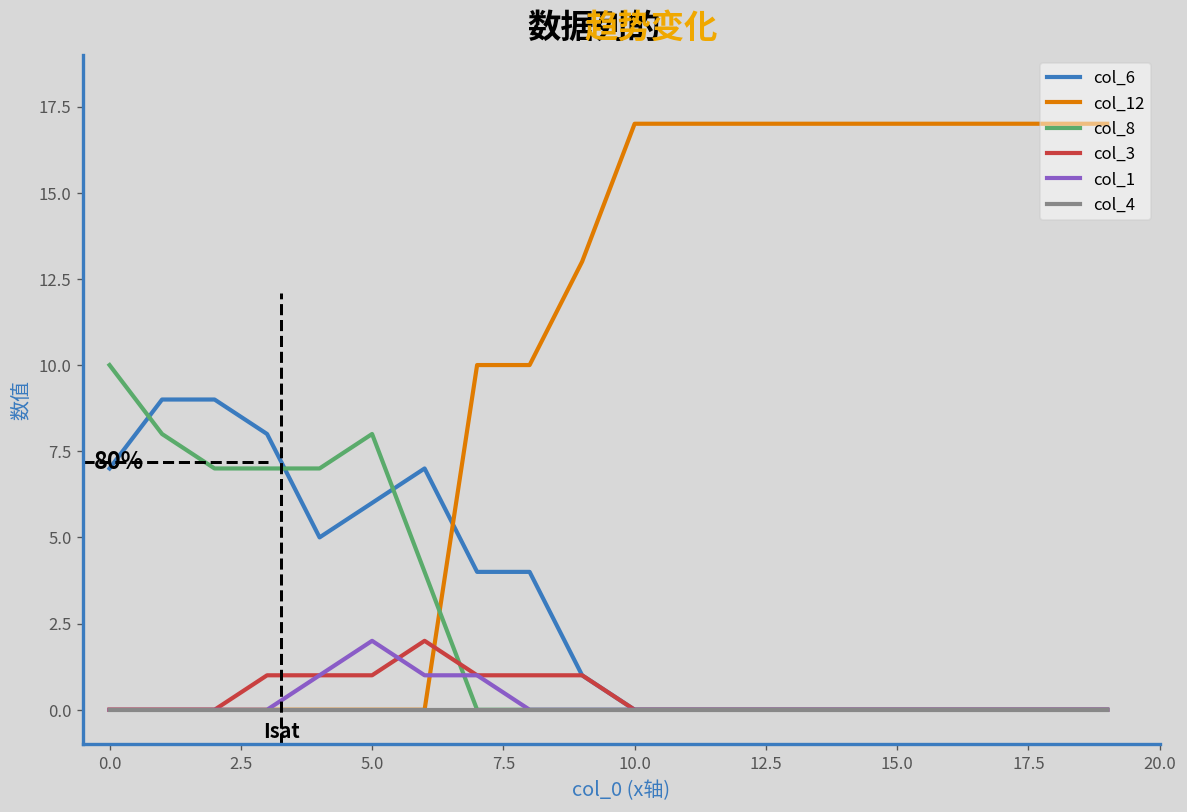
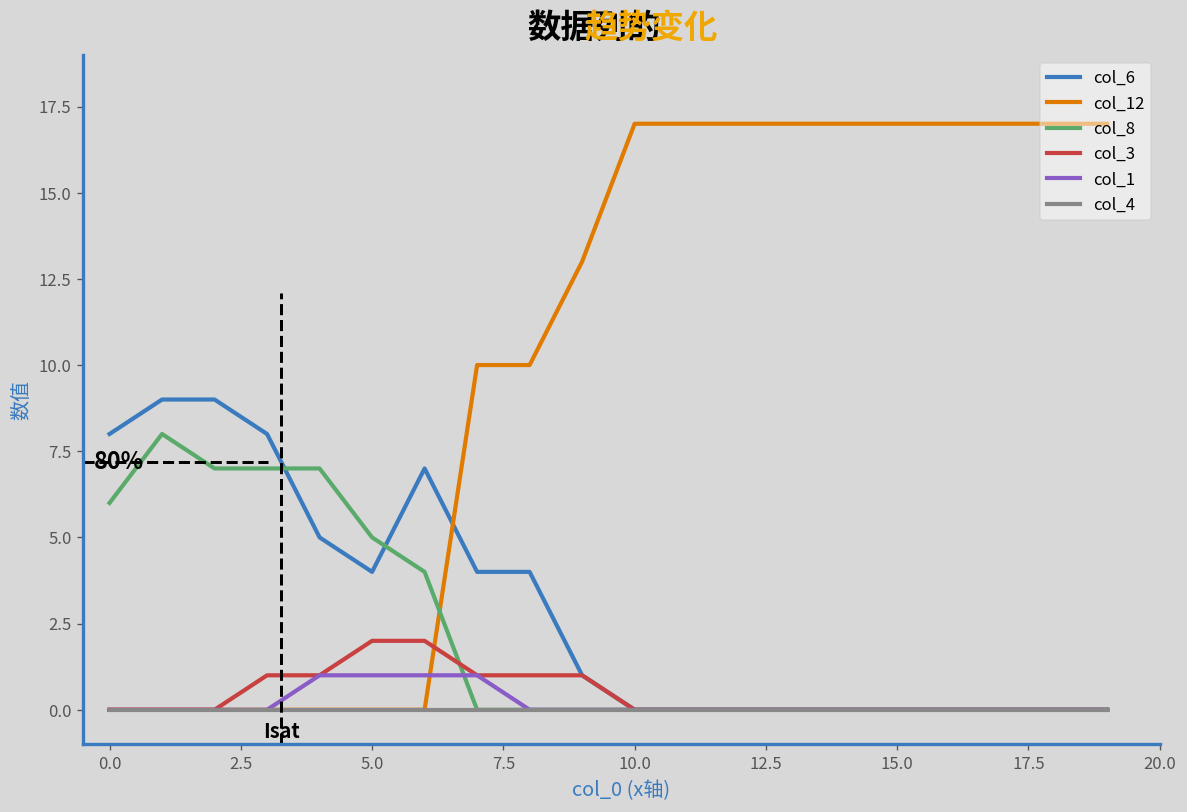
  {
    "col_6": {
-     "0.0": 7,
-     "5.0": 6
+     "0.0": 8,
+     "5.0": 4
    },
    "col_12": {
      "10.0": 17,
      "15.0": 17
    },
    "col_8": {
-     "0.0": 10,
-     "5.0": 8
+     "0.0": 6,
+     "5.0": 5
    },
    "col_3": {
-     "5.0": 1
+     "5.0": 2
    },
    "col_1": {
-     "5.0": 2
+     "5.0": 1
    }
  }
